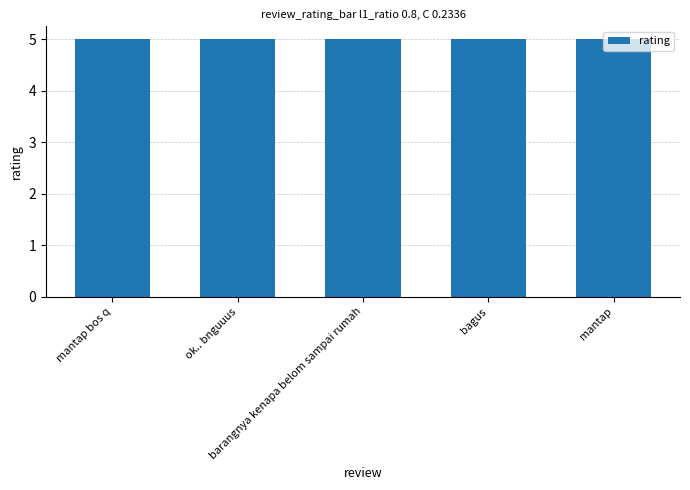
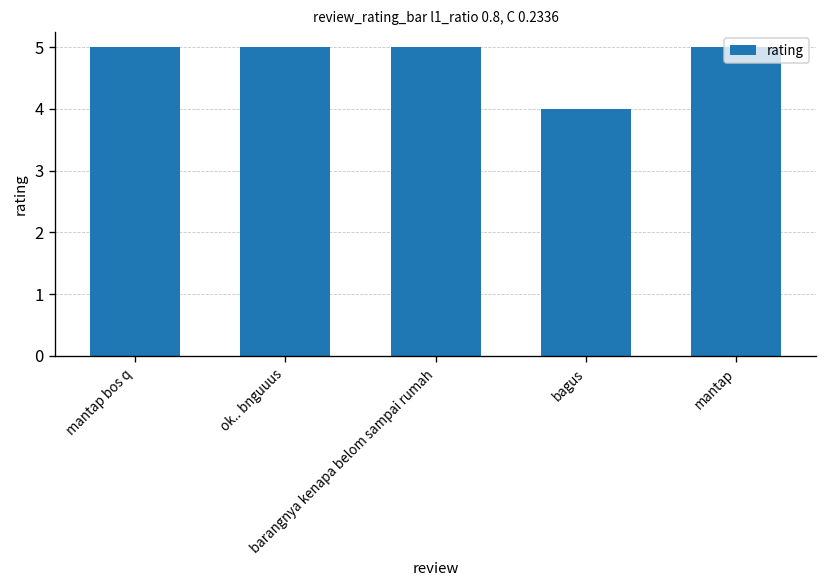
  {
    "mantap bos q": 5,
    "ok.. bnguuus": 5,
    "barangnya kenapa belom sampai rumah": 5,
-   "bagus": 5
+   "bagus": 4
  }
